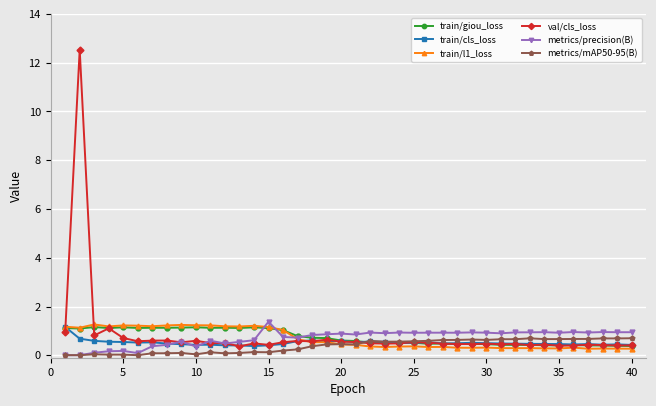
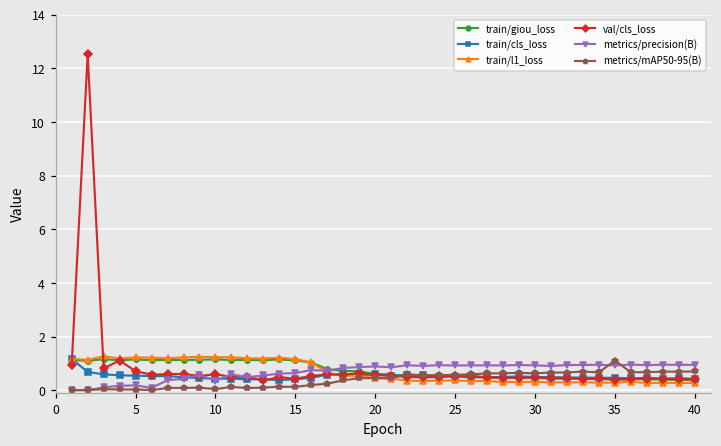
  {
    "train/cls_loss": {
      "5": 0.5
    },
    "train/l1_loss": {
      "25": 0.4,
      "30": 0.3,
      "35": 0.3,
      "40": 0.3
    },
    "val/cls_loss": {
      "5": 0.7,
      "10": 0.6
    },
    "metrics/precision(B)": {
      "5": 0.2,
-     "15": 1.4,
+     "15": 0.6,
      "20": 0.9,
      "25": 0.9,
      "30": 0.9,
      "35": 0.9,
      "40": 0.9
    },
    "metrics/mAP50-95(B)": {
      "5": 0.0,
      "10": 0.0,
      "15": 0.1,
      "30": 0.6,
-     "35": 0.7,
+     "35": 1.1,
      "40": 0.7
    }
  }
